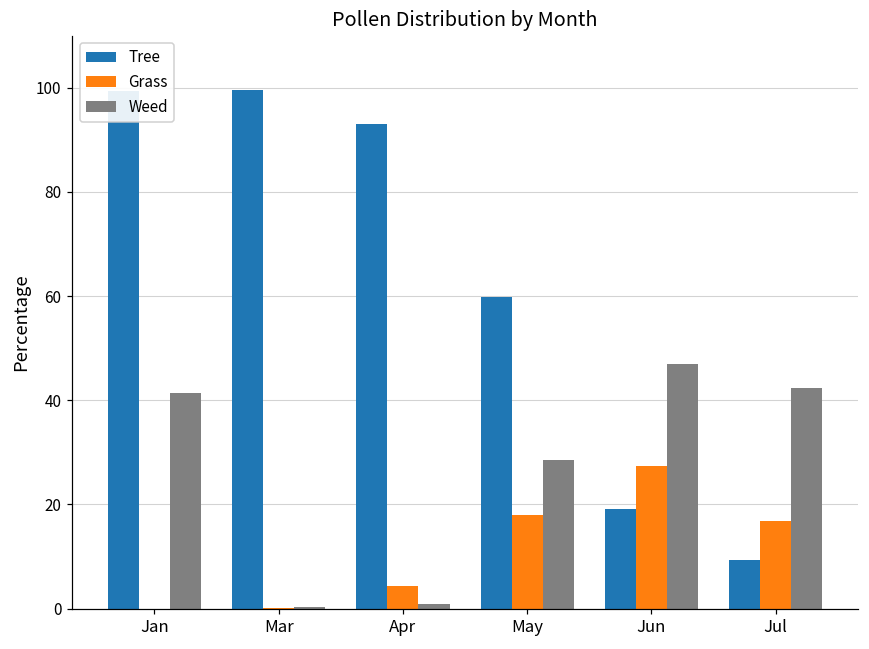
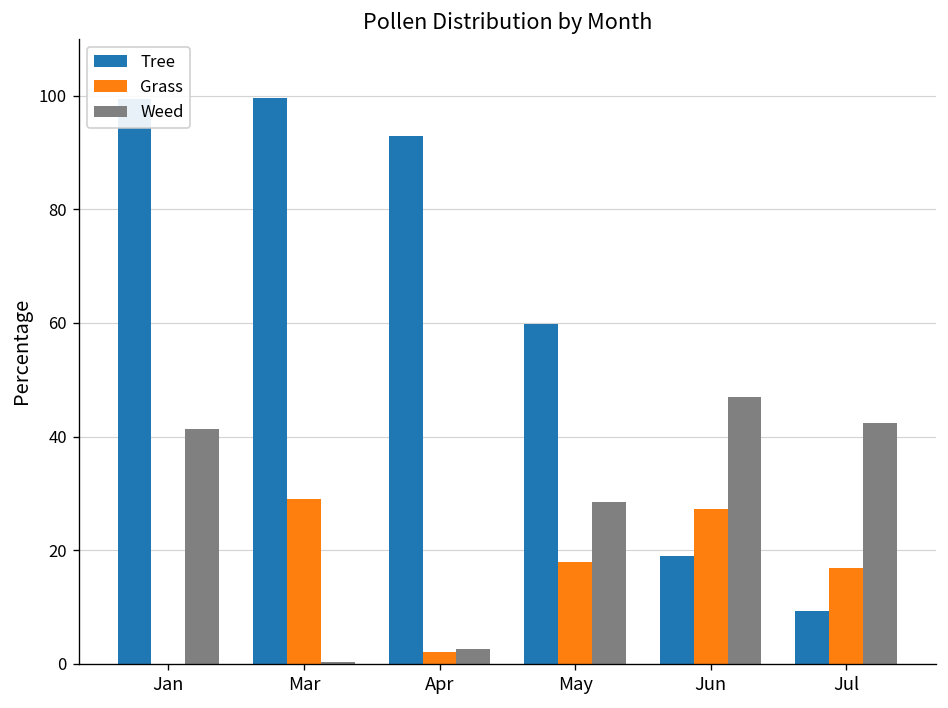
  {
    "Tree": {
      "Mar": 100,
      "Apr": 93,
      "May": 60,
      "Jun": 19,
      "Jul": 9
    },
    "Grass": {
      "Jan": 0,
-     "Mar": 0,
-     "Apr": 4,
+     "Mar": 29,
+     "Apr": 2,
      "May": 18,
      "Jun": 27,
      "Jul": 17
    },
    "Weed": {
      "Jan": 41,
-     "Apr": 1,
+     "Apr": 3,
      "May": 29,
      "Jun": 47,
      "Jul": 42
    }
  }
